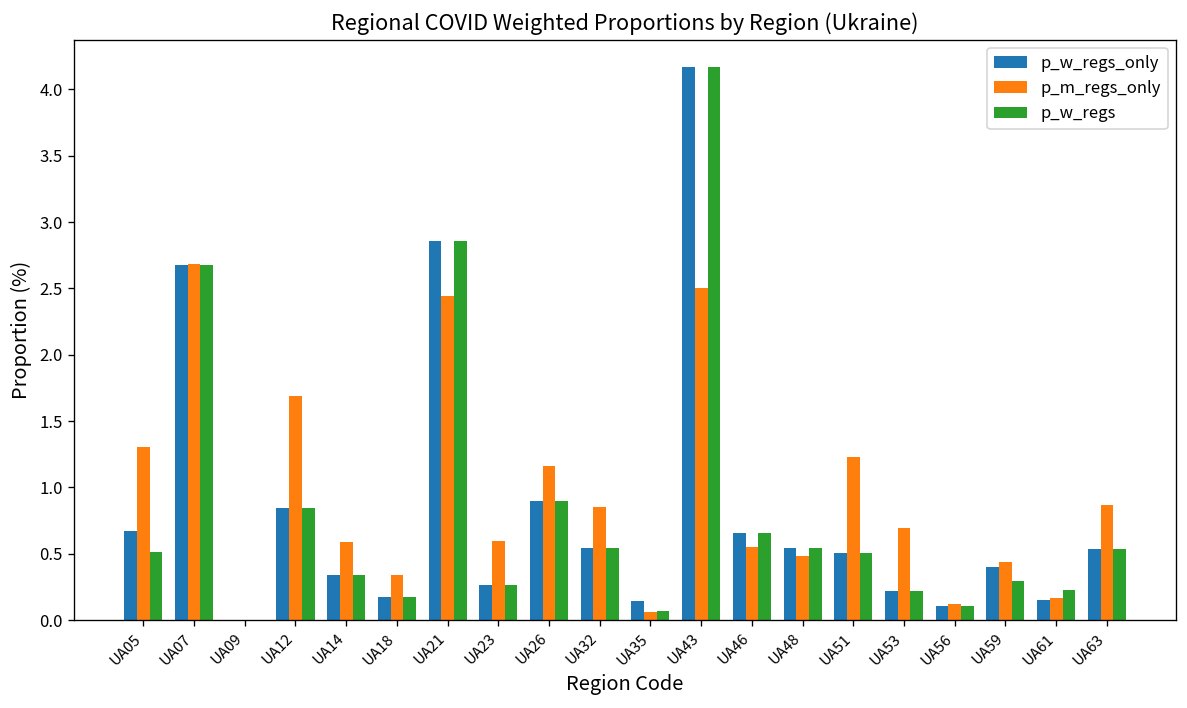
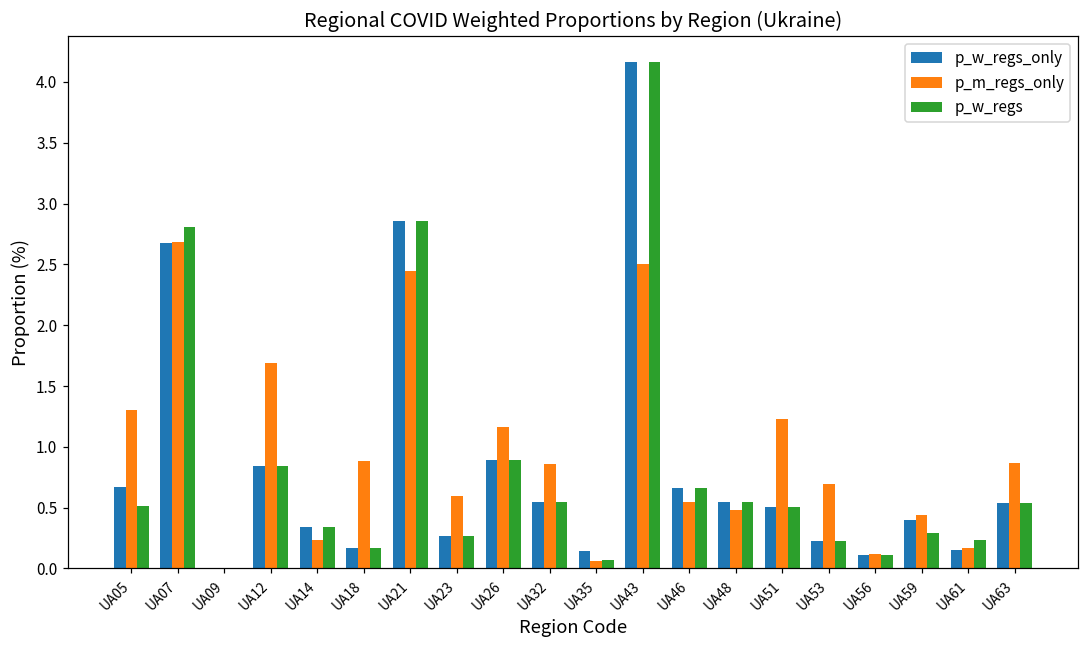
  {
    "p_w_regs_only": {
      "UA05": 0.67,
      "UA07": 2.68,
      "UA09": 0.00,
      "UA12": 0.84,
      "UA14": 0.34,
      "UA18": 0.17,
      "UA21": 2.86,
      "UA23": 0.27,
      "UA26": 0.89,
      "UA32": 0.54,
      "UA35": 0.14,
      "UA43": 4.17,
      "UA46": 0.66,
      "UA48": 0.54,
      "UA51": 0.50,
      "UA53": 0.22,
      "UA56": 0.11,
      "UA59": 0.40,
      "UA61": 0.15,
      "UA63": 0.54
    },
    "p_m_regs_only": {
      "UA05": 1.30,
      "UA07": 2.68,
      "UA09": 0.00,
      "UA12": 1.69,
-     "UA14": 0.59,
-     "UA18": 0.34,
+     "UA14": 0.23,
+     "UA18": 0.88,
      "UA21": 2.44,
      "UA23": 0.60,
      "UA26": 1.16,
      "UA32": 0.86,
      "UA35": 0.06,
      "UA43": 2.50,
      "UA46": 0.55,
      "UA48": 0.48,
      "UA51": 1.23,
      "UA53": 0.69,
      "UA56": 0.12,
      "UA59": 0.44,
      "UA61": 0.17,
      "UA63": 0.87
    },
    "p_w_regs": {
      "UA05": 0.51,
-     "UA07": 2.68,
+     "UA07": 2.81,
      "UA09": 0.00,
      "UA12": 0.84,
      "UA14": 0.34,
      "UA18": 0.17,
      "UA21": 2.86,
      "UA23": 0.27,
      "UA26": 0.89,
      "UA32": 0.54,
      "UA35": 0.07,
      "UA43": 4.17,
      "UA46": 0.66,
      "UA48": 0.54,
      "UA51": 0.50,
      "UA53": 0.22,
      "UA56": 0.11,
      "UA59": 0.29,
      "UA61": 0.23,
      "UA63": 0.54
    }
  }
